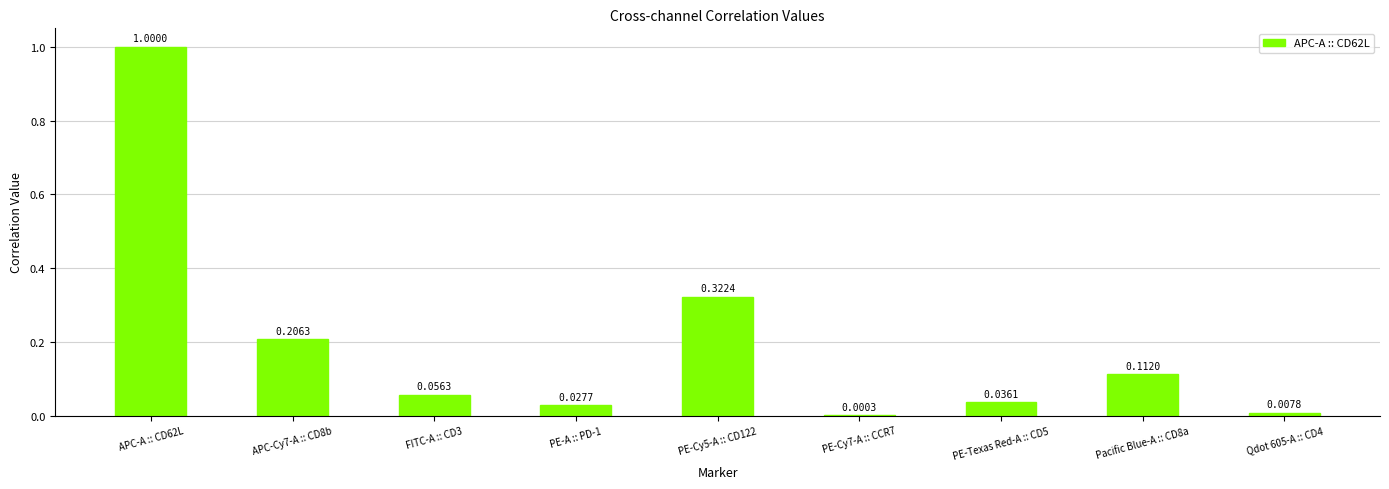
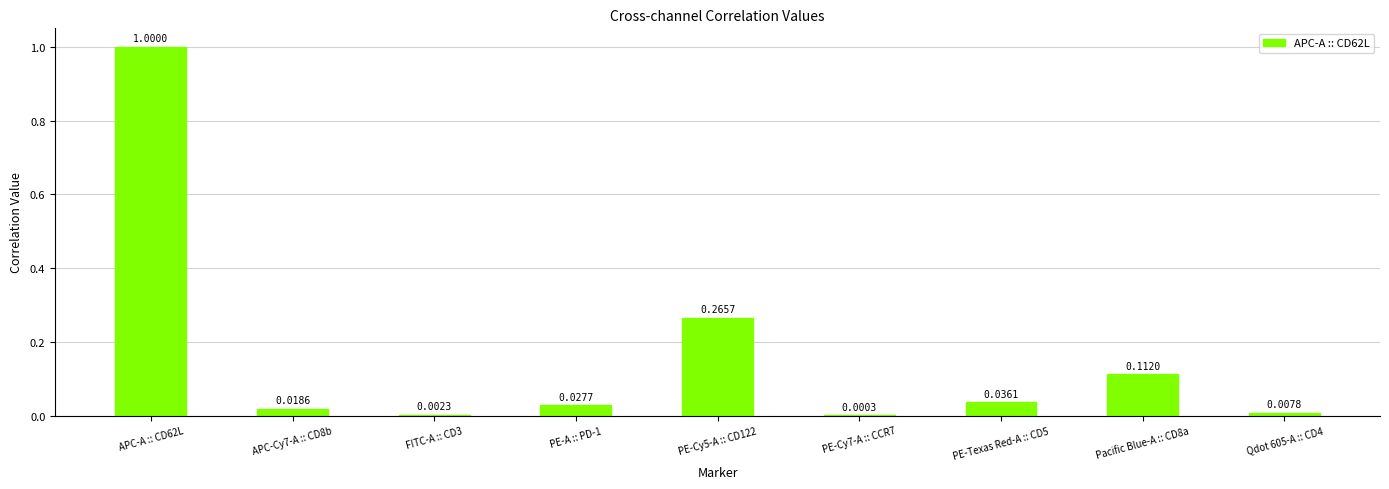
  {
    "APC-A :: CD62L": 1.0000,
-   "APC-Cy7-A :: CD8b": 0.2063,
-   "FITC-A :: CD3": 0.0563,
+   "APC-Cy7-A :: CD8b": 0.0186,
+   "FITC-A :: CD3": 0.0023,
    "PE-A :: PD-1": 0.0277,
-   "PE-Cy5-A :: CD122": 0.3224,
+   "PE-Cy5-A :: CD122": 0.2657,
    "PE-Cy7-A :: CCR7": 0.0003,
    "PE-Texas Red-A :: CD5": 0.0361,
    "Pacific Blue-A :: CD8a": 0.1120,
    "Qdot 605-A :: CD4": 0.0078
  }
